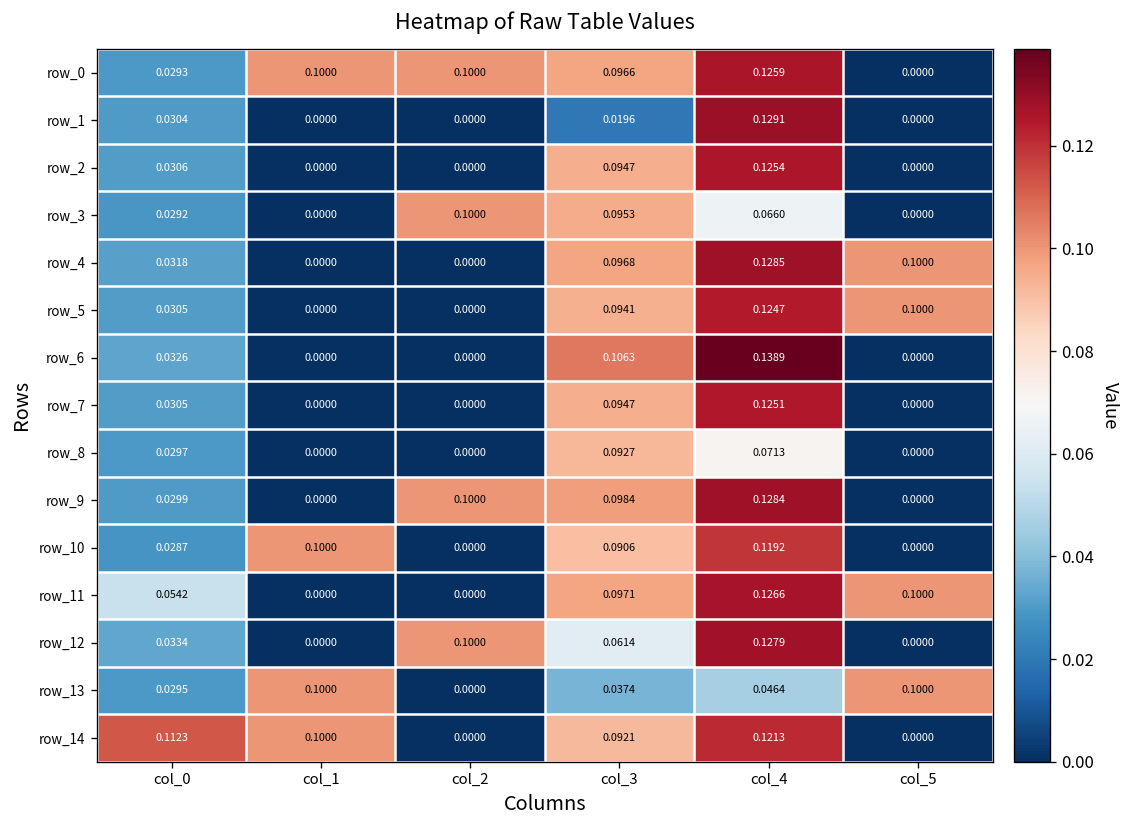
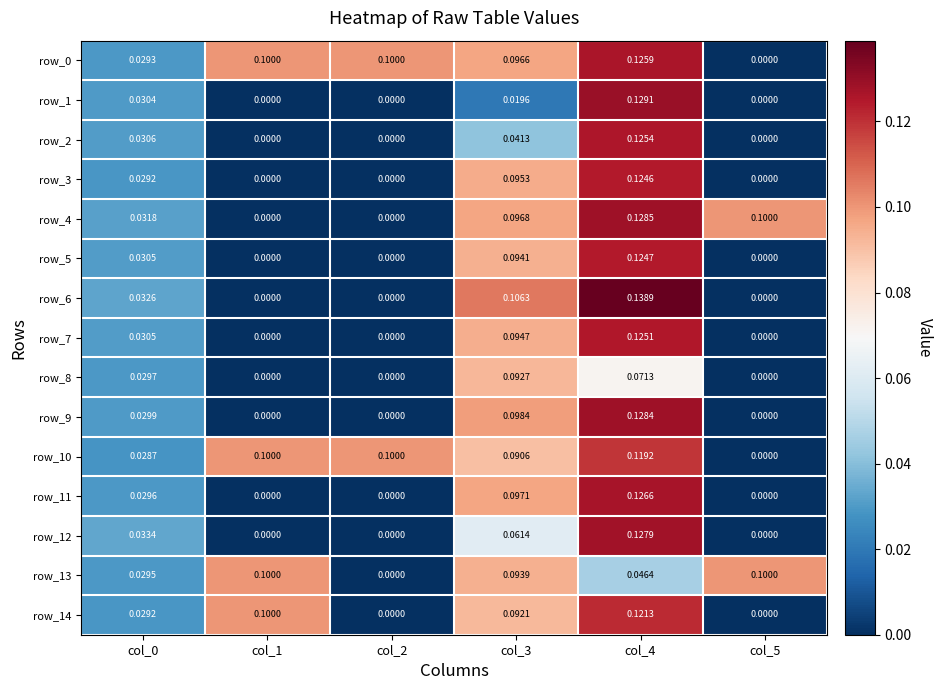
  {
    "row_0": {
      "col_0": 0.0293,
      "col_1": 0.1000,
      "col_2": 0.1000,
      "col_3": 0.0966,
      "col_4": 0.1259,
      "col_5": 0.0000
    },
    "row_1": {
      "col_0": 0.0304,
      "col_1": 0.0000,
      "col_2": 0.0000,
      "col_3": 0.0196,
      "col_4": 0.1291,
      "col_5": 0.0000
    },
    "row_2": {
      "col_0": 0.0306,
      "col_1": 0.0000,
      "col_2": 0.0000,
-     "col_3": 0.0947,
+     "col_3": 0.0413,
      "col_4": 0.1254,
      "col_5": 0.0000
    },
    "row_3": {
      "col_0": 0.0292,
      "col_1": 0.0000,
-     "col_2": 0.1000,
+     "col_2": 0.0000,
      "col_3": 0.0953,
-     "col_4": 0.0660,
+     "col_4": 0.1246,
      "col_5": 0.0000
    },
    "row_4": {
      "col_0": 0.0318,
      "col_1": 0.0000,
      "col_2": 0.0000,
      "col_3": 0.0968,
      "col_4": 0.1285,
      "col_5": 0.1000
    },
    "row_5": {
      "col_0": 0.0305,
      "col_1": 0.0000,
      "col_2": 0.0000,
      "col_3": 0.0941,
      "col_4": 0.1247,
-     "col_5": 0.1000
+     "col_5": 0.0000
    },
    "row_6": {
      "col_0": 0.0326,
      "col_1": 0.0000,
      "col_2": 0.0000,
      "col_3": 0.1063,
      "col_4": 0.1389,
      "col_5": 0.0000
    },
    "row_7": {
      "col_0": 0.0305,
      "col_1": 0.0000,
      "col_2": 0.0000,
      "col_3": 0.0947,
      "col_4": 0.1251,
      "col_5": 0.0000
    },
    "row_8": {
      "col_0": 0.0297,
      "col_1": 0.0000,
      "col_2": 0.0000,
      "col_3": 0.0927,
      "col_4": 0.0713,
      "col_5": 0.0000
    },
    "row_9": {
      "col_0": 0.0299,
      "col_1": 0.0000,
-     "col_2": 0.1000,
+     "col_2": 0.0000,
      "col_3": 0.0984,
      "col_4": 0.1284,
      "col_5": 0.0000
    },
    "row_10": {
      "col_0": 0.0287,
      "col_1": 0.1000,
-     "col_2": 0.0000,
+     "col_2": 0.1000,
      "col_3": 0.0906,
      "col_4": 0.1192,
      "col_5": 0.0000
    },
    "row_11": {
-     "col_0": 0.0542,
+     "col_0": 0.0296,
      "col_1": 0.0000,
      "col_2": 0.0000,
      "col_3": 0.0971,
      "col_4": 0.1266,
-     "col_5": 0.1000
+     "col_5": 0.0000
    },
    "row_12": {
      "col_0": 0.0334,
      "col_1": 0.0000,
-     "col_2": 0.1000,
+     "col_2": 0.0000,
      "col_3": 0.0614,
      "col_4": 0.1279,
      "col_5": 0.0000
    },
    "row_13": {
      "col_0": 0.0295,
      "col_1": 0.1000,
      "col_2": 0.0000,
-     "col_3": 0.0374,
+     "col_3": 0.0939,
      "col_4": 0.0464,
      "col_5": 0.1000
    },
    "row_14": {
-     "col_0": 0.1123,
+     "col_0": 0.0292,
      "col_1": 0.1000,
      "col_2": 0.0000,
      "col_3": 0.0921,
      "col_4": 0.1213,
      "col_5": 0.0000
    }
  }
